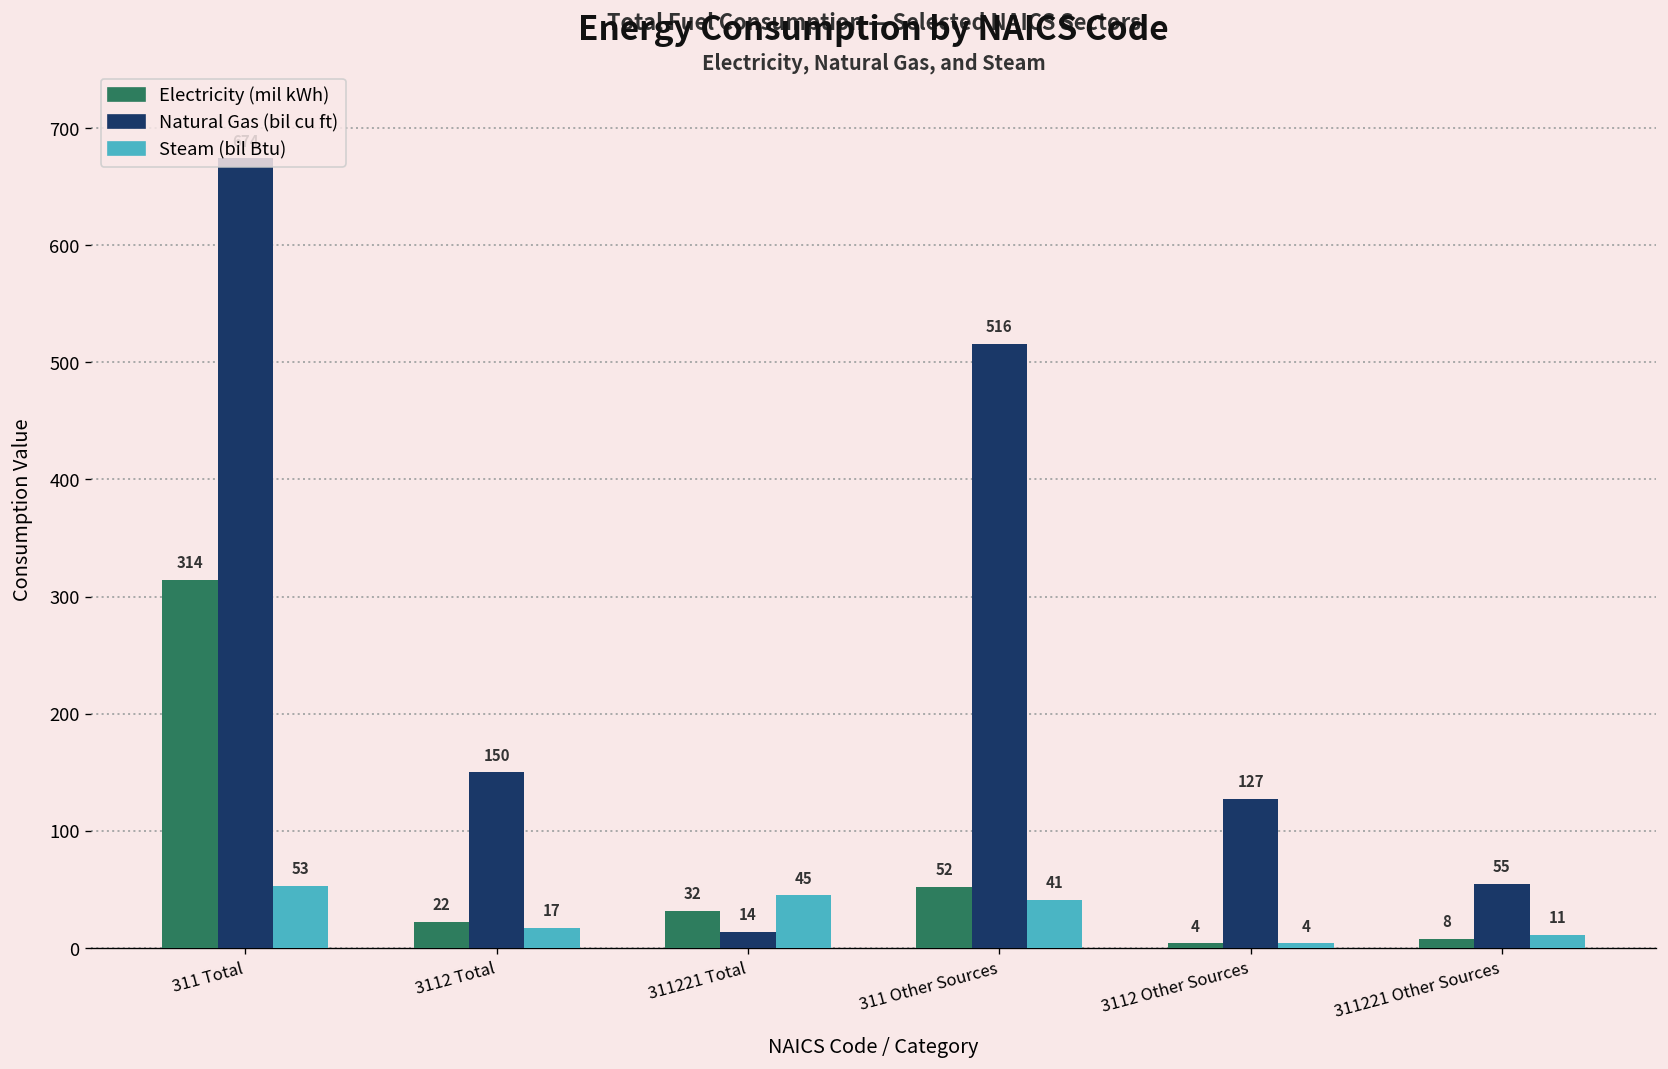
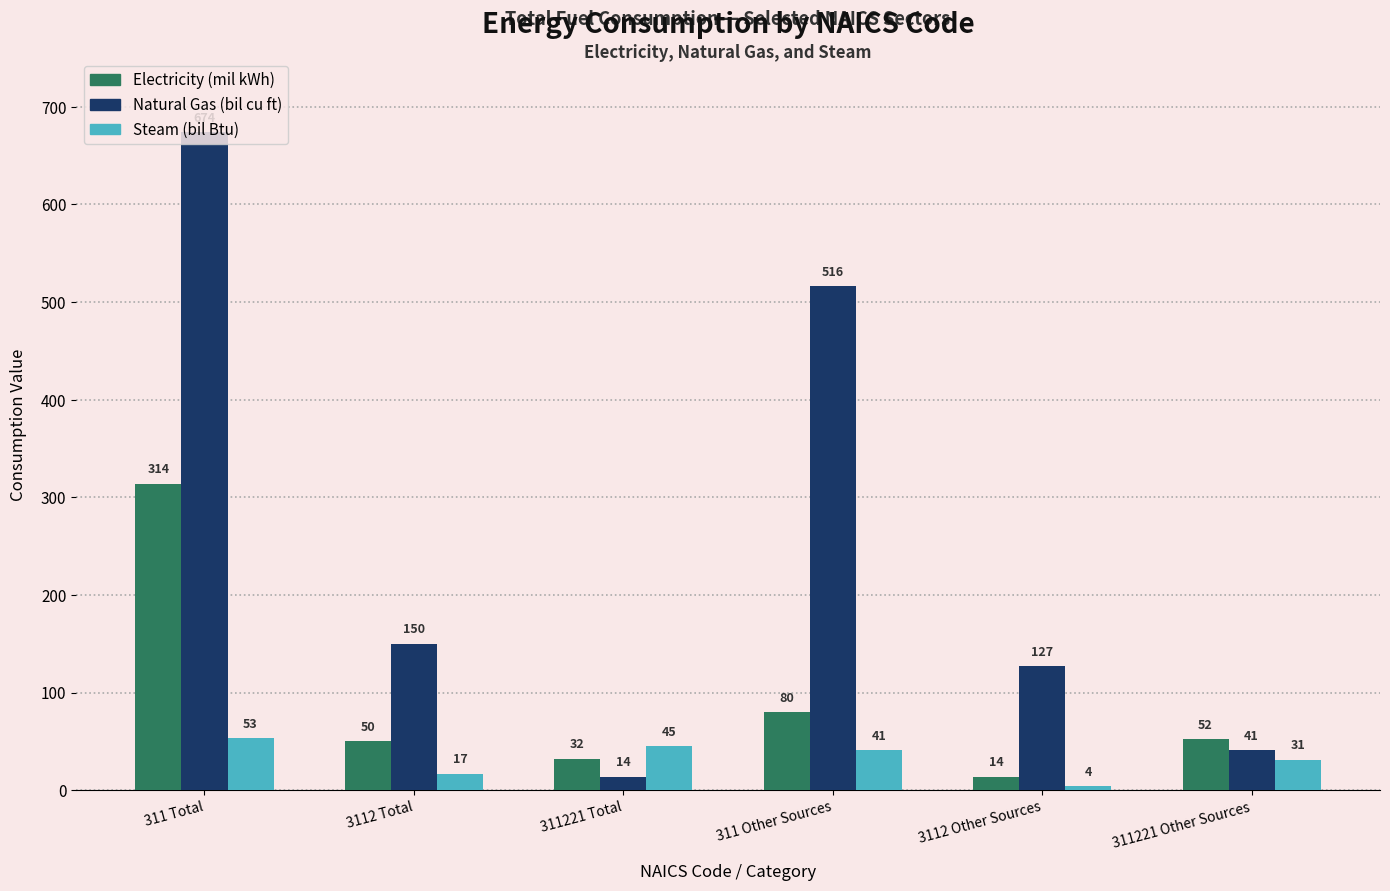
  {
    "Electricity (mil kWh)": {
      "311 Total": 314,
-     "3112 Total": 22,
+     "3112 Total": 50,
      "311221 Total": 32,
-     "311 Other Sources": 52,
-     "3112 Other Sources": 4,
-     "311221 Other Sources": 8
+     "311 Other Sources": 80,
+     "3112 Other Sources": 14,
+     "311221 Other Sources": 52
    },
    "Natural Gas (bil cu ft)": {
      "3112 Total": 150,
      "311221 Total": 14,
      "311 Other Sources": 516,
      "3112 Other Sources": 127,
-     "311221 Other Sources": 55
+     "311221 Other Sources": 41
    },
    "Steam (bil Btu)": {
      "311 Total": 53,
      "3112 Total": 17,
      "311221 Total": 45,
      "311 Other Sources": 41,
      "3112 Other Sources": 4,
-     "311221 Other Sources": 11
+     "311221 Other Sources": 31
    }
  }
